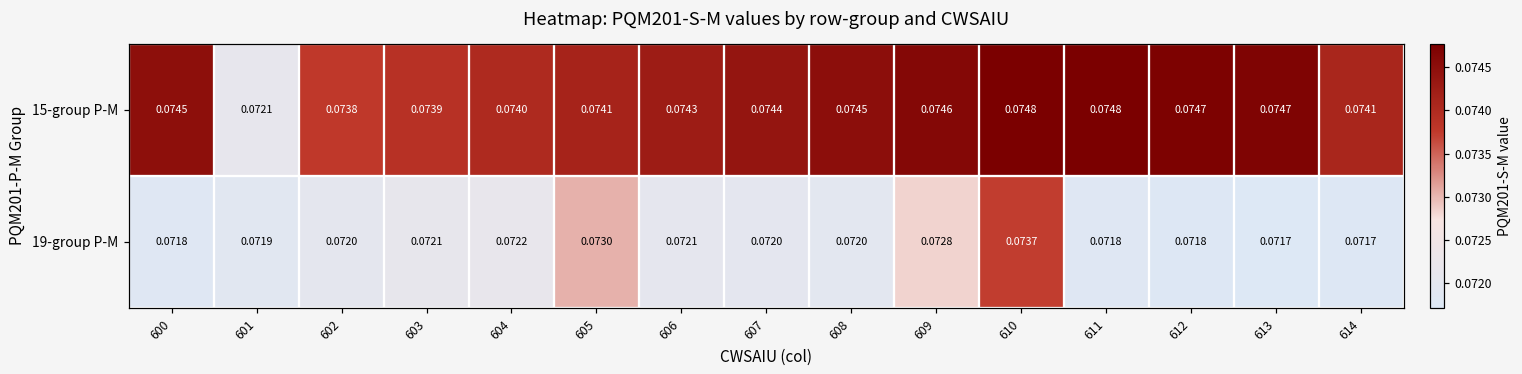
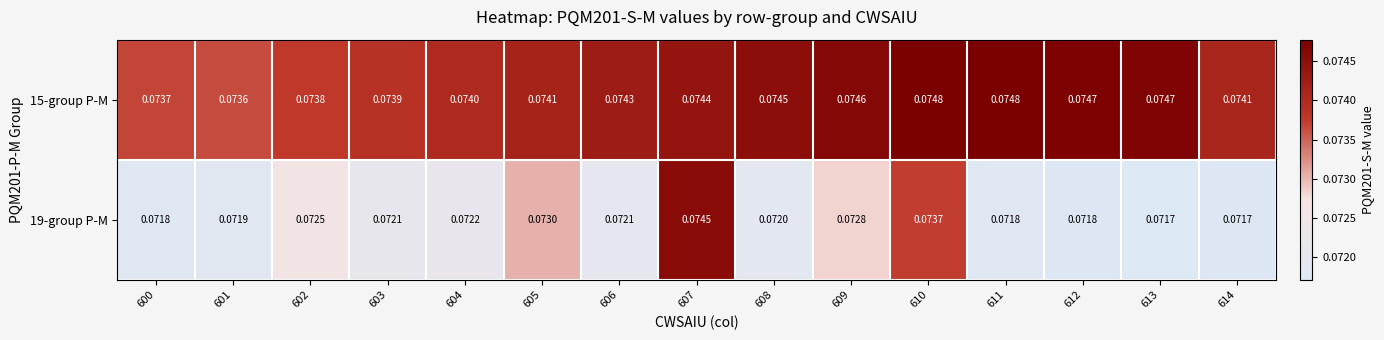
  {
    "15-group P-M": {
-     "600": 0.0745,
-     "601": 0.0721,
+     "600": 0.0737,
+     "601": 0.0736,
      "602": 0.0738,
      "603": 0.0739,
      "604": 0.0740,
      "605": 0.0741,
      "606": 0.0743,
      "607": 0.0744,
      "608": 0.0745,
      "609": 0.0746,
      "610": 0.0748,
      "611": 0.0748,
      "612": 0.0747,
      "613": 0.0747,
      "614": 0.0741
    },
    "19-group P-M": {
      "600": 0.0718,
      "601": 0.0719,
-     "602": 0.0720,
+     "602": 0.0725,
      "603": 0.0721,
      "604": 0.0722,
      "605": 0.0730,
      "606": 0.0721,
-     "607": 0.0720,
+     "607": 0.0745,
      "608": 0.0720,
      "609": 0.0728,
      "610": 0.0737,
      "611": 0.0718,
      "612": 0.0718,
      "613": 0.0717,
      "614": 0.0717
    }
  }
